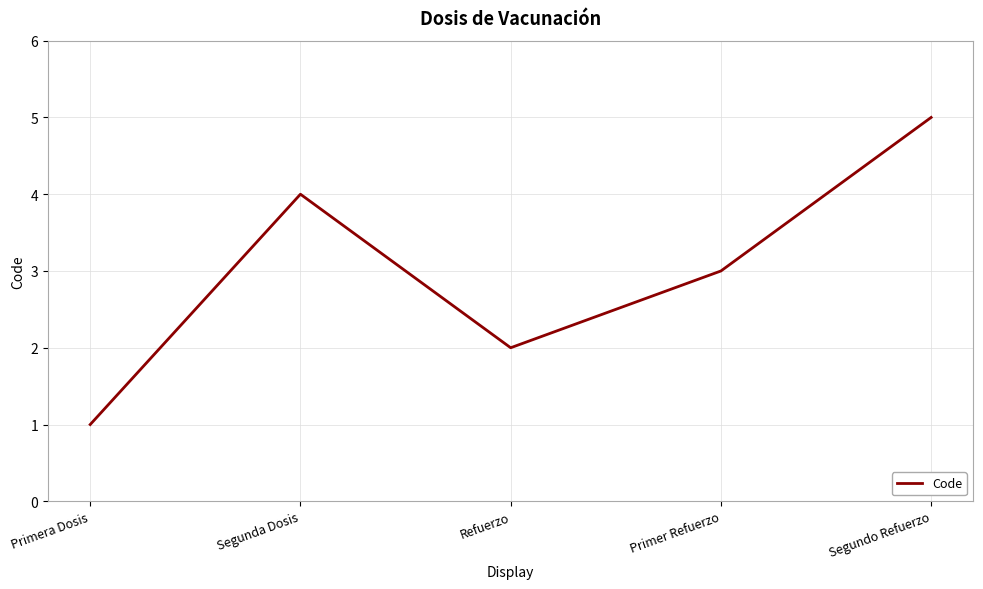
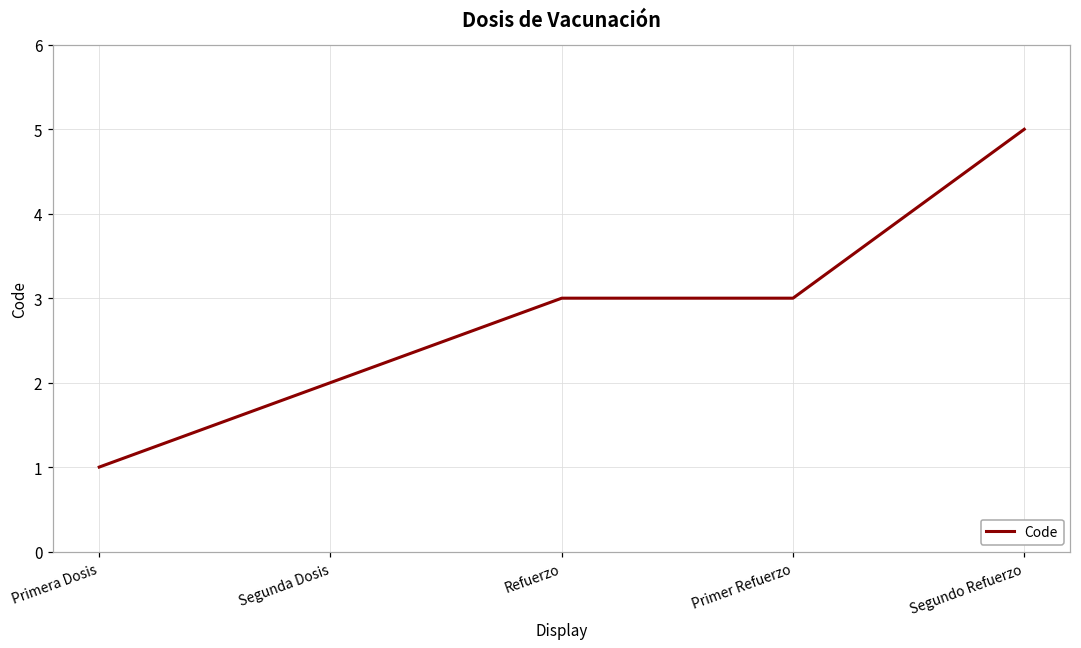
  {
    "Primera Dosis": 1,
-   "Segunda Dosis": 4,
-   "Refuerzo": 2,
+   "Segunda Dosis": 2,
+   "Refuerzo": 3,
    "Primer Refuerzo": 3,
    "Segundo Refuerzo": 5
  }
